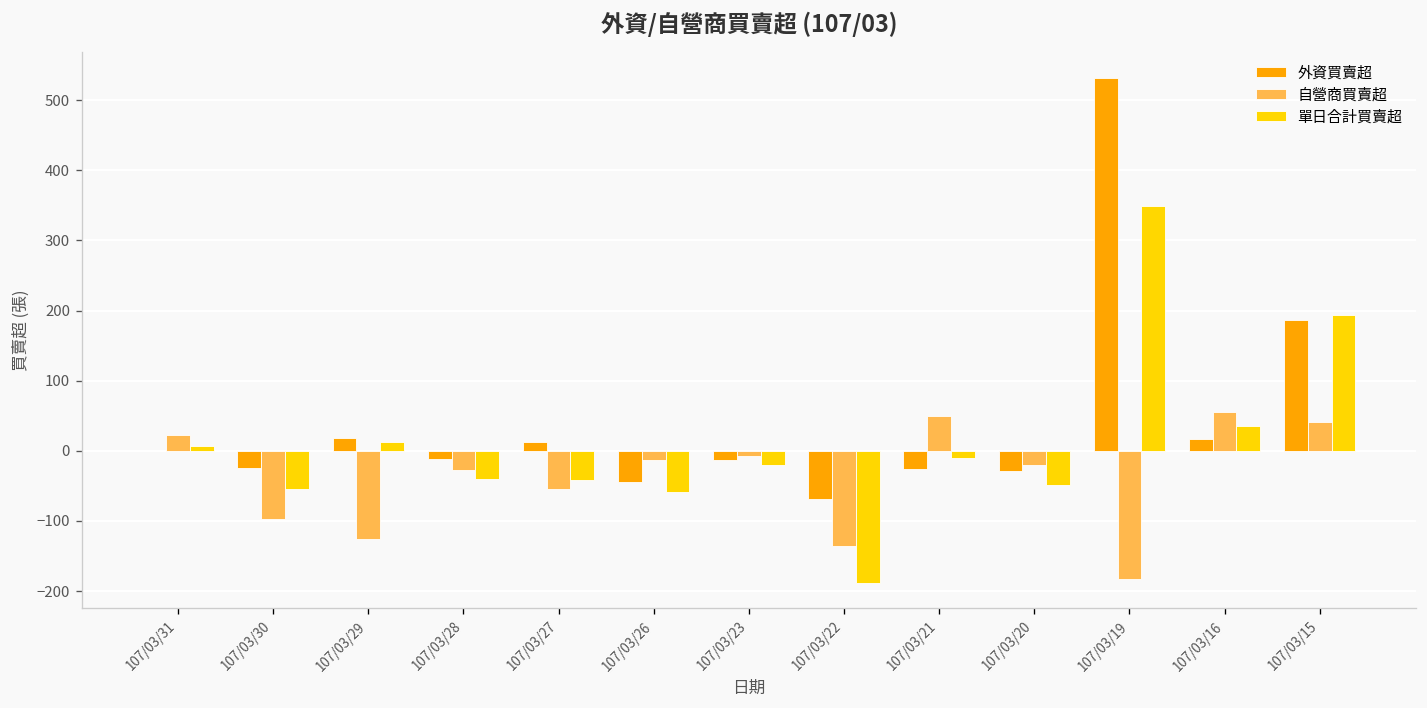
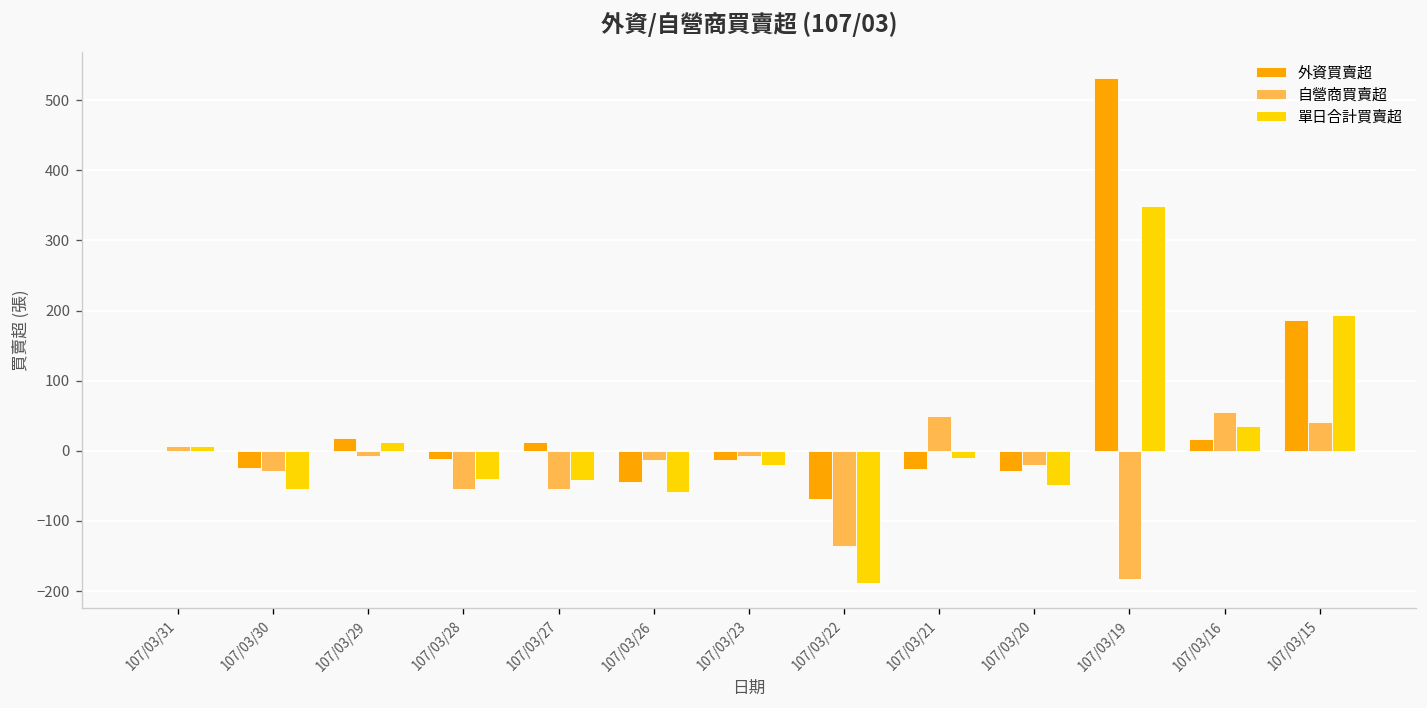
  {
    "自營商買賣超": {
-     "107/03/31": 20,
-     "107/03/30": -100,
-     "107/03/29": -130,
-     "107/03/28": -30,
+     "107/03/31": 10,
+     "107/03/30": -30,
+     "107/03/29": -10,
+     "107/03/28": -50,
      "107/03/27": -50,
      "107/03/26": -10,
      "107/03/23": -10,
      "107/03/22": -140,
      "107/03/21": 50,
      "107/03/20": -20,
      "107/03/19": -180,
      "107/03/16": 60,
      "107/03/15": 40
    }
  }
